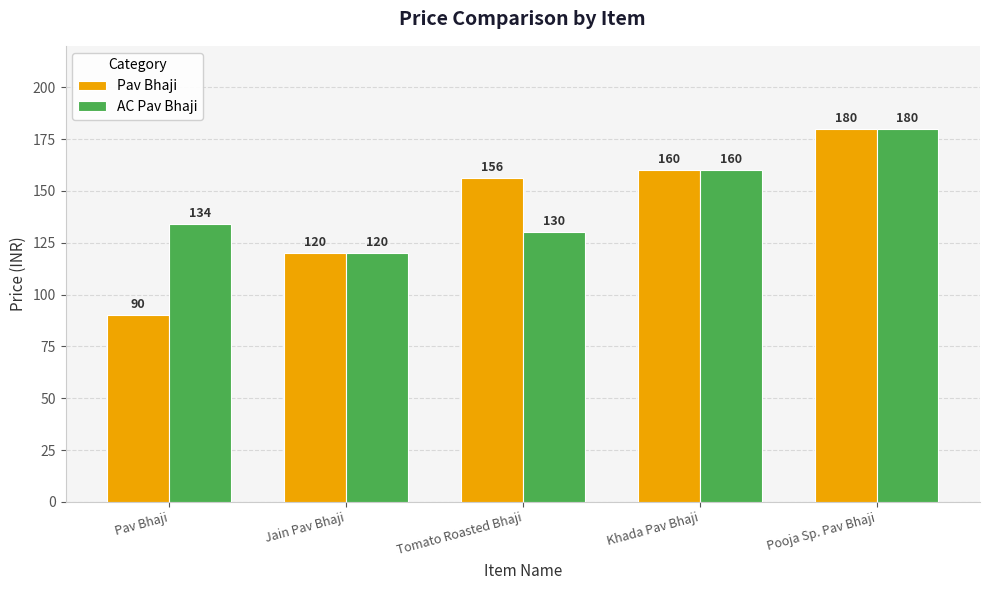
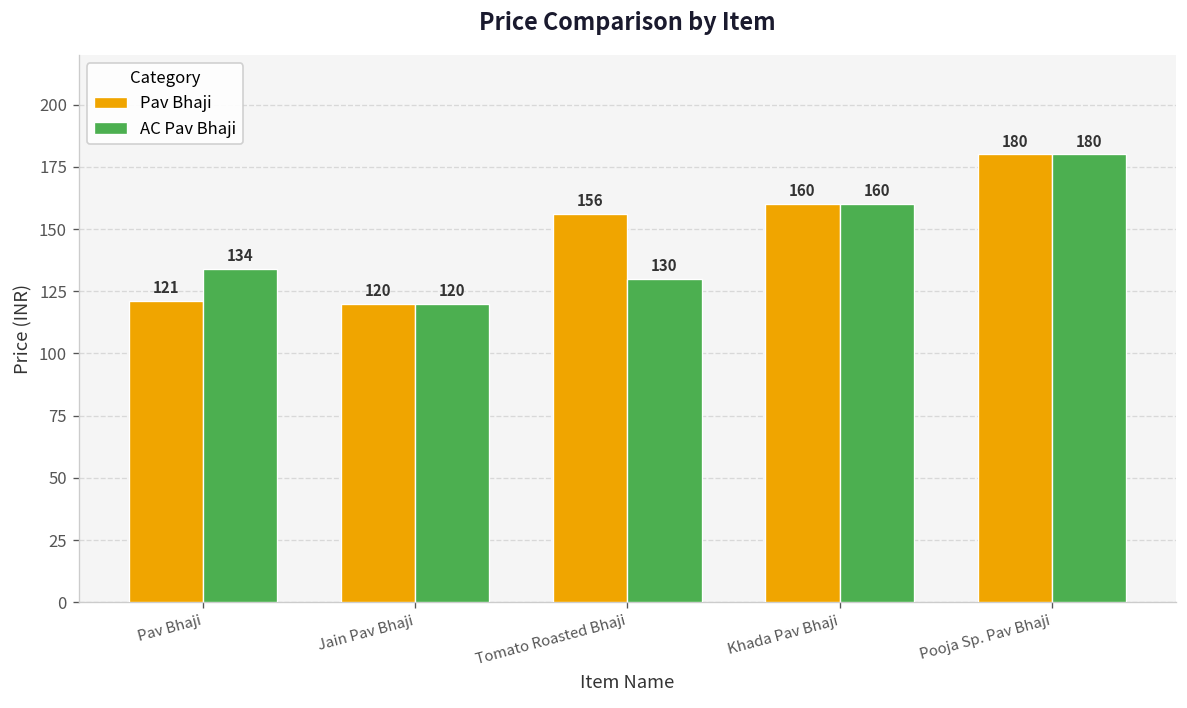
  {
    "Pav Bhaji": {
-     "Pav Bhaji": 90,
+     "Pav Bhaji": 121,
      "Jain Pav Bhaji": 120,
      "Tomato Roasted Bhaji": 156,
      "Khada Pav Bhaji": 160,
      "Pooja Sp. Pav Bhaji": 180
    },
    "AC Pav Bhaji": {
      "Pav Bhaji": 134,
      "Jain Pav Bhaji": 120,
      "Tomato Roasted Bhaji": 130,
      "Khada Pav Bhaji": 160,
      "Pooja Sp. Pav Bhaji": 180
    }
  }
